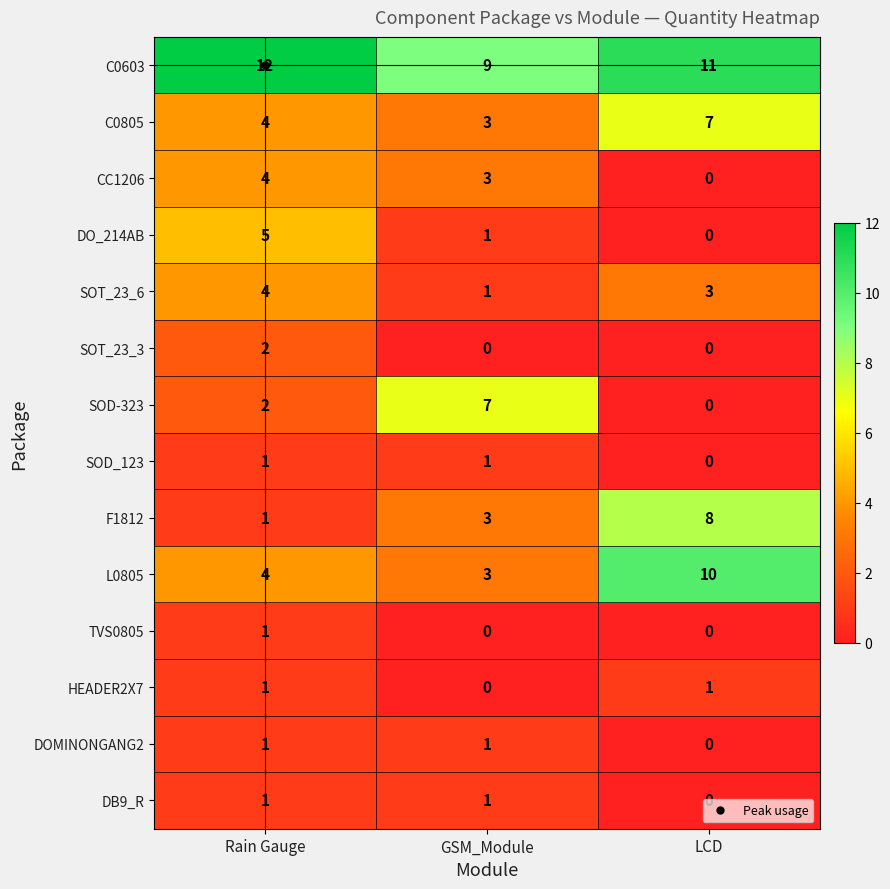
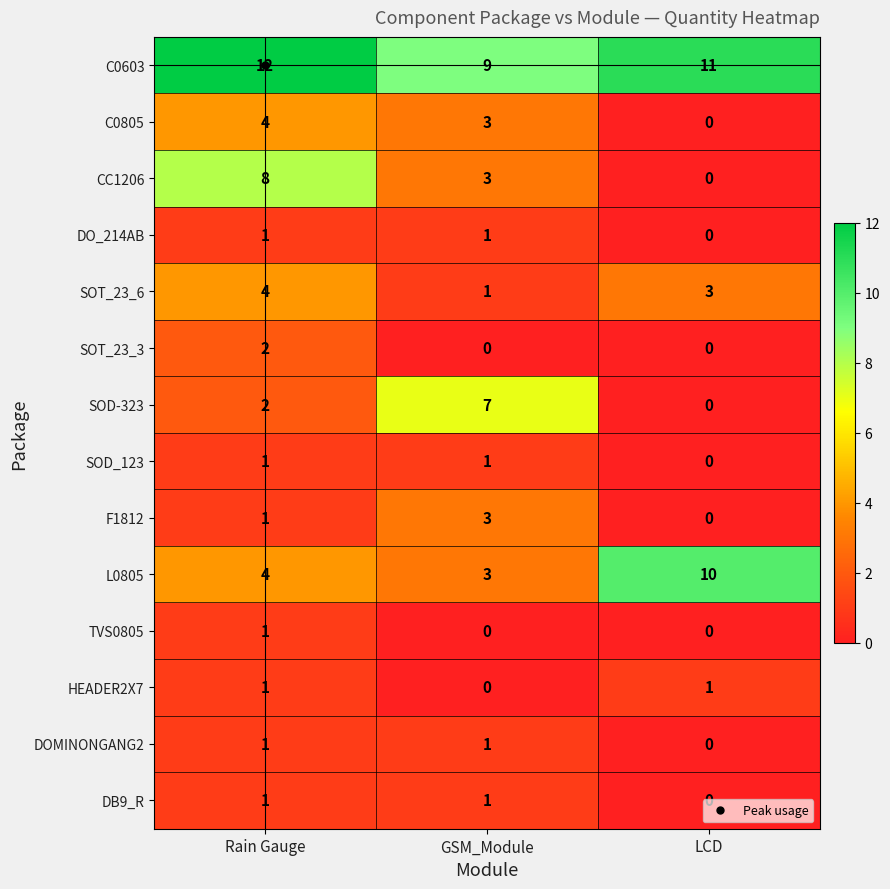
  {
    "C0603": {
      "GSM_Module": 9,
      "LCD": 11
    },
    "C0805": {
      "Rain Gauge": 4,
      "GSM_Module": 3,
-     "LCD": 7
+     "LCD": 0
    },
    "CC1206": {
-     "Rain Gauge": 4,
+     "Rain Gauge": 8,
      "GSM_Module": 3,
      "LCD": 0
    },
    "DO_214AB": {
-     "Rain Gauge": 5,
+     "Rain Gauge": 1,
      "GSM_Module": 1,
      "LCD": 0
    },
    "SOT_23_6": {
      "Rain Gauge": 4,
      "GSM_Module": 1,
      "LCD": 3
    },
    "SOT_23_3": {
      "Rain Gauge": 2,
      "GSM_Module": 0,
      "LCD": 0
    },
    "SOD-323": {
      "Rain Gauge": 2,
      "GSM_Module": 7,
      "LCD": 0
    },
    "SOD_123": {
      "Rain Gauge": 1,
      "GSM_Module": 1,
      "LCD": 0
    },
    "F1812": {
      "Rain Gauge": 1,
      "GSM_Module": 3,
-     "LCD": 8
+     "LCD": 0
    },
    "L0805": {
      "Rain Gauge": 4,
      "GSM_Module": 3,
      "LCD": 10
    },
    "TVS0805": {
      "Rain Gauge": 1,
      "GSM_Module": 0,
      "LCD": 0
    },
    "HEADER2X7": {
      "Rain Gauge": 1,
      "GSM_Module": 0,
      "LCD": 1
    },
    "DOMINONGANG2": {
      "Rain Gauge": 1,
      "GSM_Module": 1,
      "LCD": 0
    },
    "DB9_R": {
      "Rain Gauge": 1,
      "GSM_Module": 1
    }
  }
